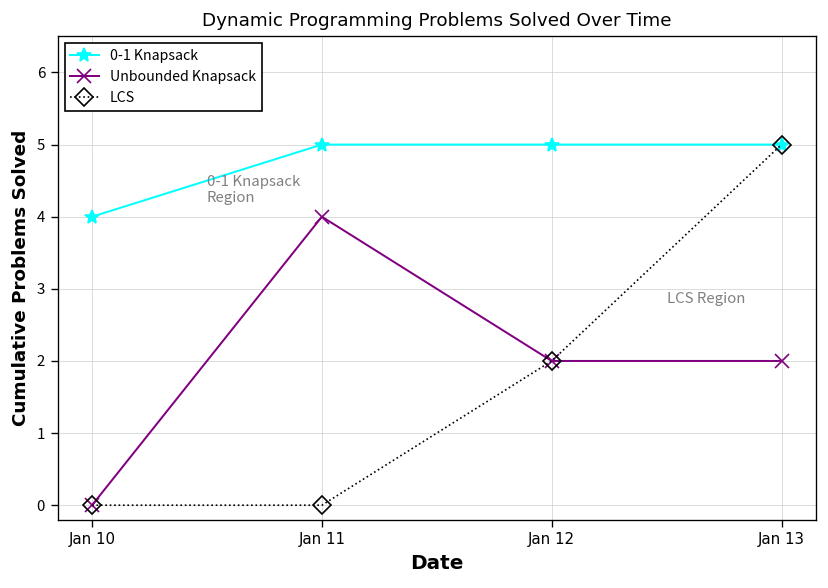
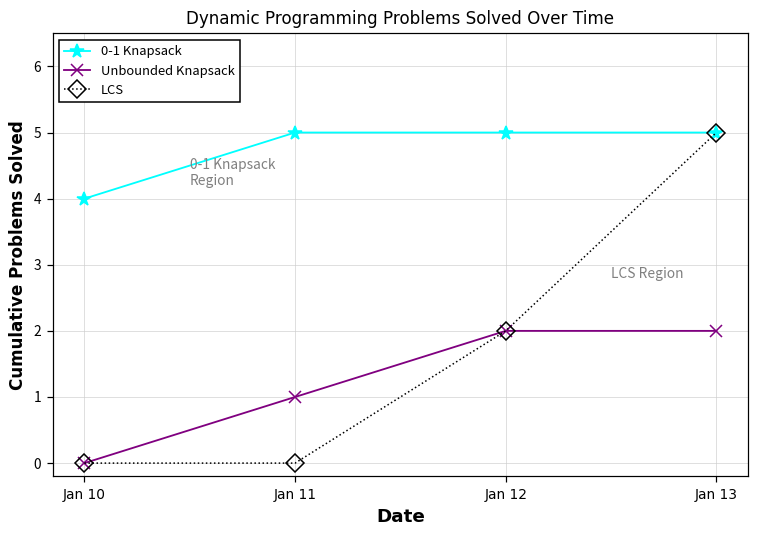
  {
    "0-1 Knapsack": {
      "Jan 10": 4,
      "Jan 11": 5,
      "Jan 12": 5
    },
    "Unbounded Knapsack": {
-     "Jan 11": 4,
+     "Jan 11": 1,
      "Jan 13": 2
    },
    "LCS": {
      "Jan 11": 0
    }
  }
